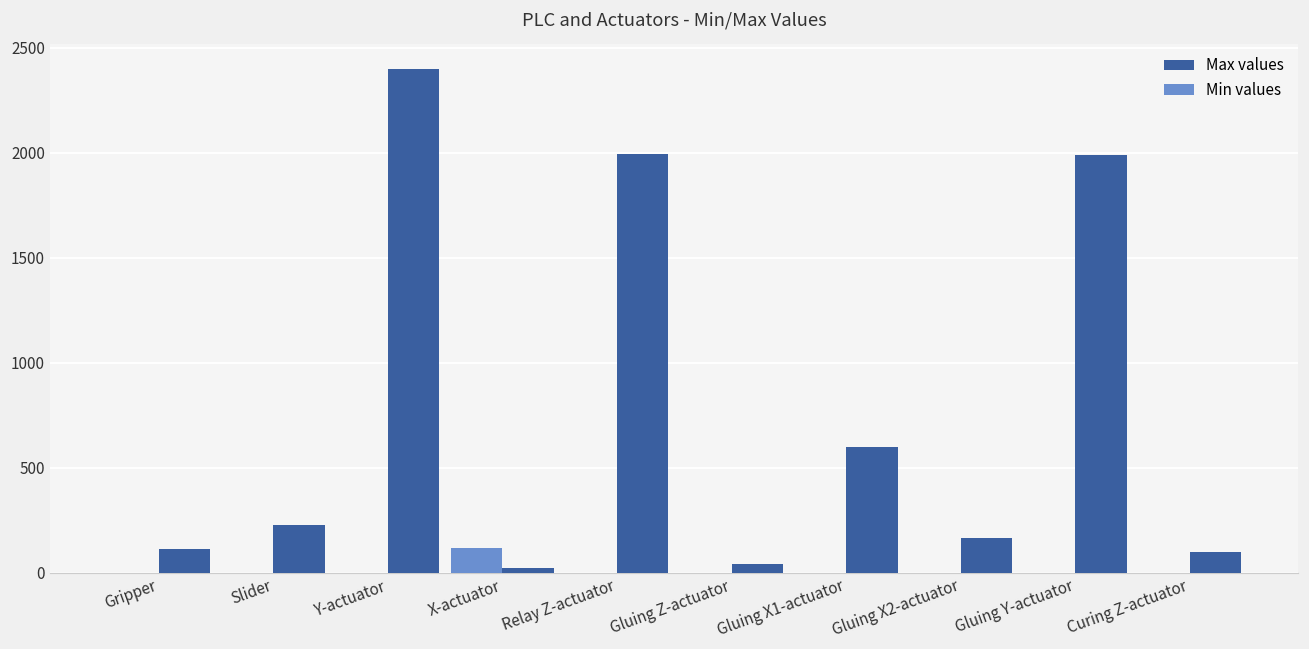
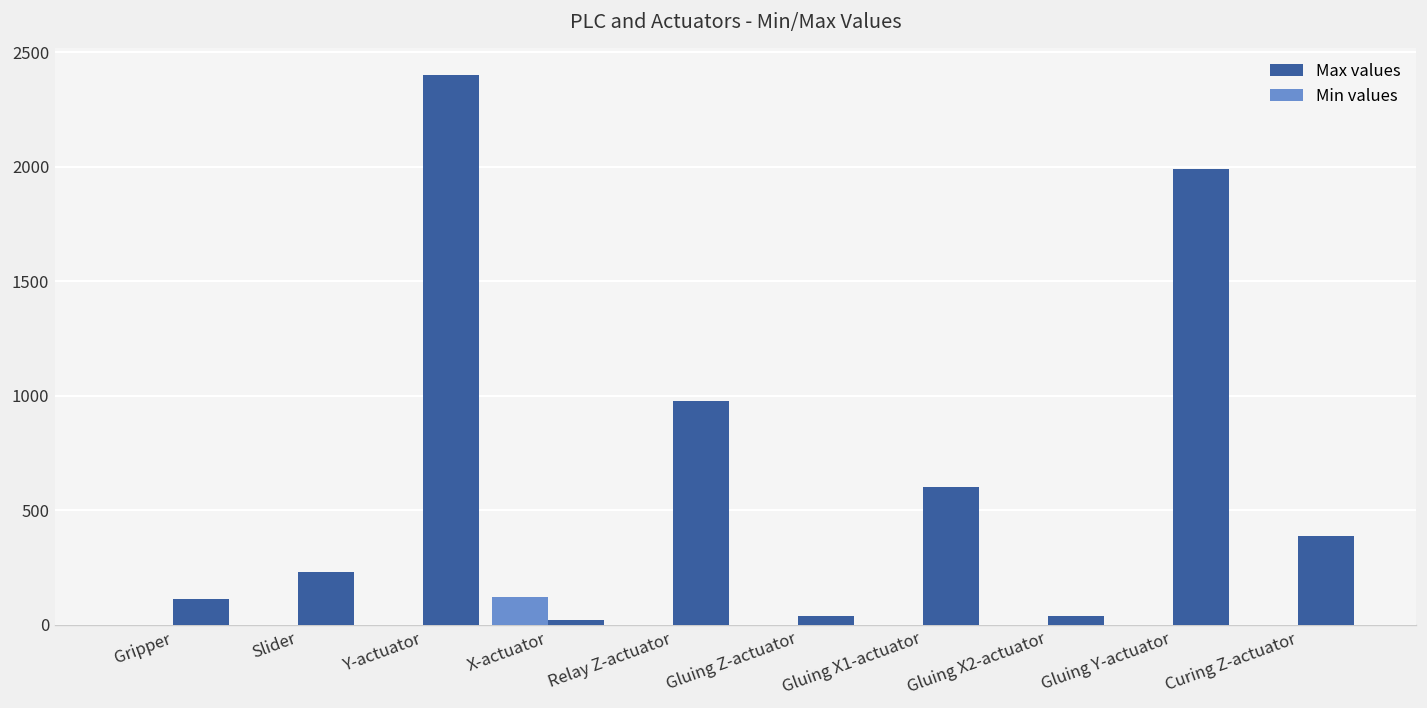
  {
    "Max values": {
      "Gripper": 110,
      "Slider": 230,
      "Y-actuator": 2400,
      "X-actuator": 20,
-     "Relay Z-actuator": 1990,
+     "Relay Z-actuator": 980,
      "Gluing Z-actuator": 40,
      "Gluing X1-actuator": 600,
-     "Gluing X2-actuator": 160,
+     "Gluing X2-actuator": 40,
      "Gluing Y-actuator": 1990,
-     "Curing Z-actuator": 100
+     "Curing Z-actuator": 390
    },
    "Min values": {
      "Gripper": 0,
      "Slider": 0,
      "Y-actuator": 0,
      "X-actuator": 120,
      "Relay Z-actuator": 0,
      "Gluing Z-actuator": 0,
      "Gluing X1-actuator": 0,
      "Gluing X2-actuator": 0,
      "Gluing Y-actuator": 0,
      "Curing Z-actuator": 0
    }
  }
